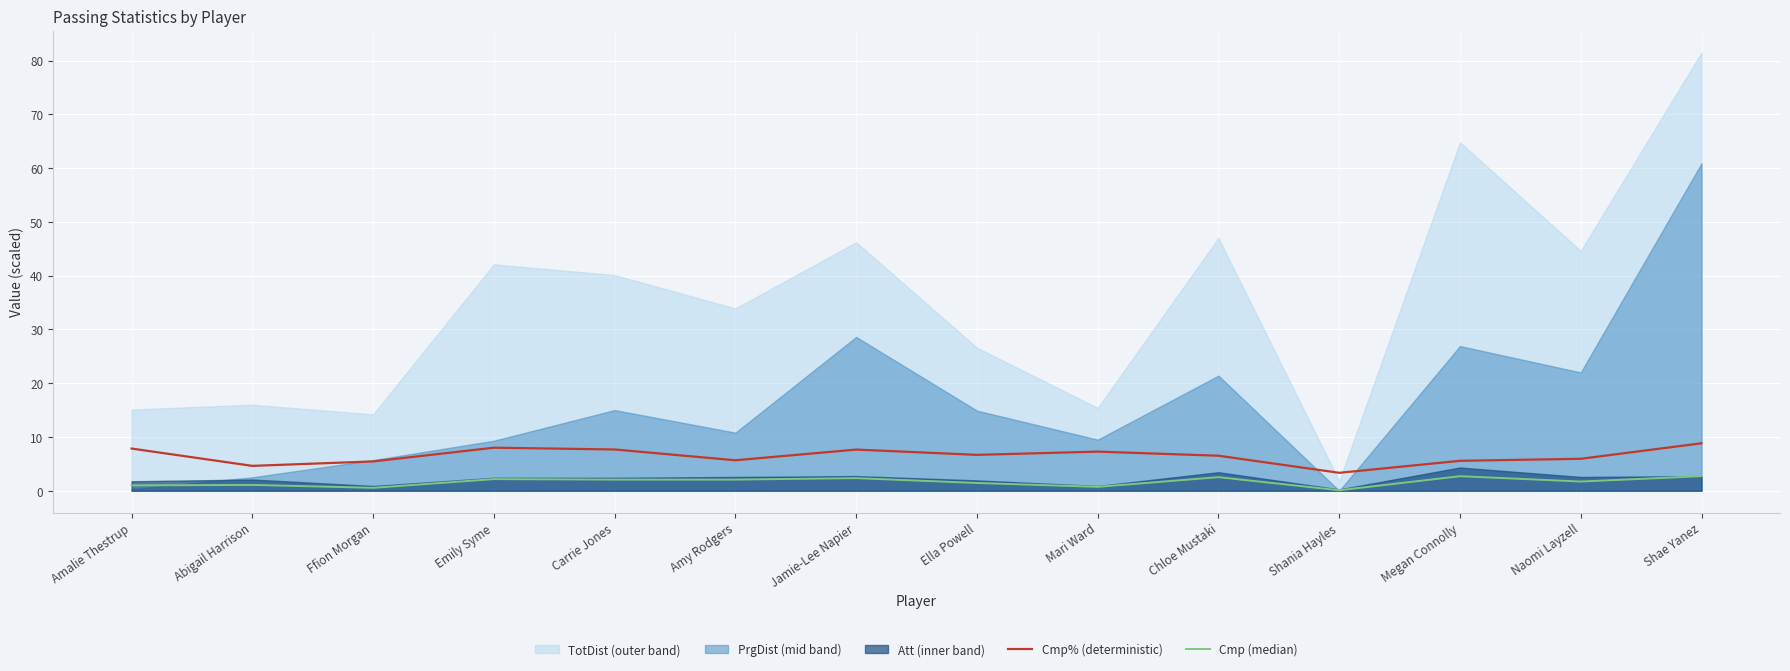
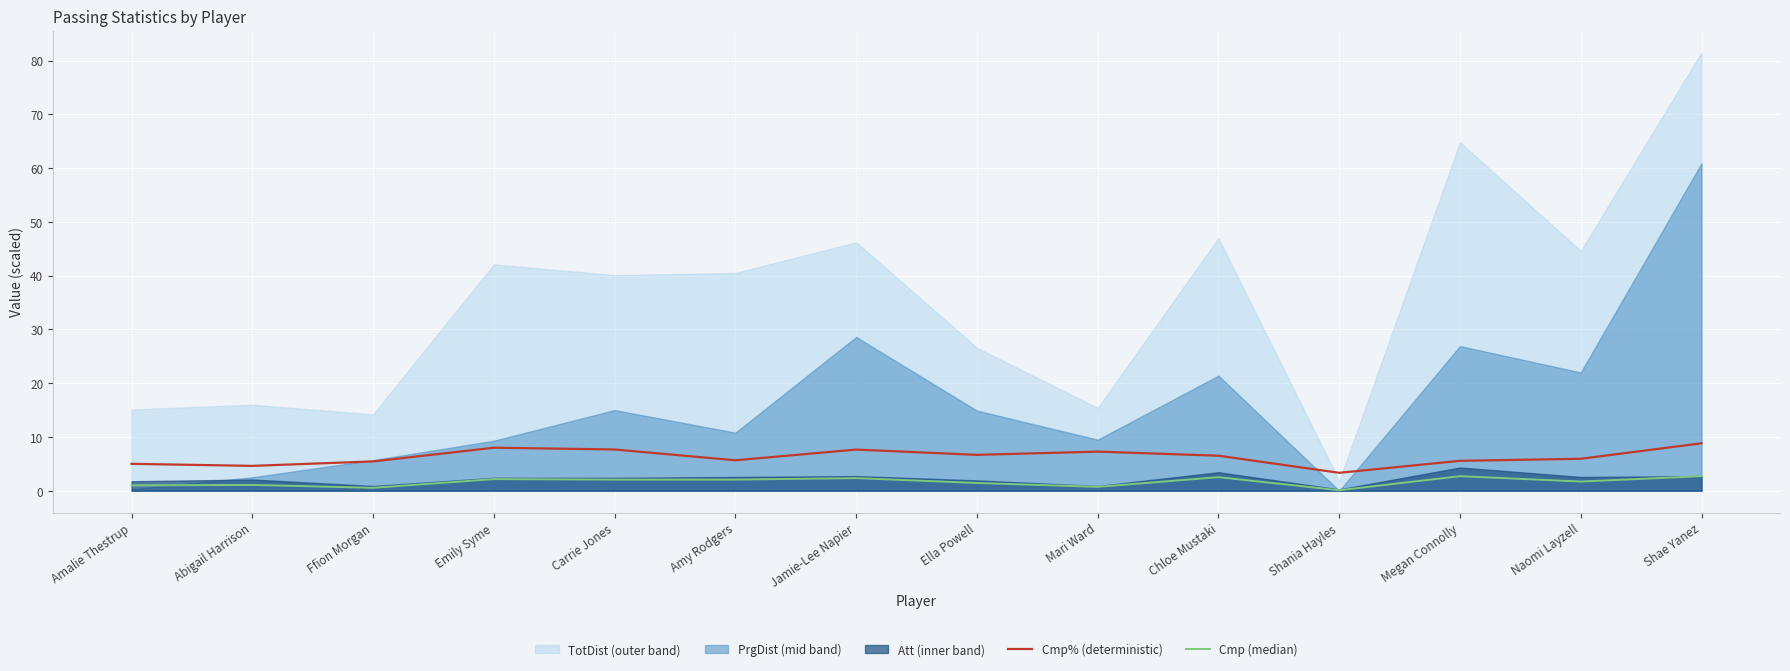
  {
    "Cmp% (deterministic)": {
-     "Amalie Thestrup": 8,
+     "Amalie Thestrup": 5,
      "Abigail Harrison": 5,
      "Emily Syme": 8,
      "Carrie Jones": 8,
      "Amy Rodgers": 6,
      "Jamie-Lee Napier": 8,
      "Ella Powell": 7,
      "Mari Ward": 7,
      "Chloe Mustaki": 7,
      "Shania Hayles": 3,
      "Megan Connolly": 6,
      "Naomi Layzell": 6,
      "Shae Yanez": 9
    },
    "TotDist (outer band)": {
      "Amalie Thestrup": 15,
      "Abigail Harrison": 16,
      "Ffion Morgan": 14,
      "Emily Syme": 42,
      "Carrie Jones": 40,
-     "Amy Rodgers": 34,
+     "Amy Rodgers": 41,
      "Jamie-Lee Napier": 46,
      "Ella Powell": 27,
      "Mari Ward": 15,
      "Chloe Mustaki": 47,
      "Shania Hayles": 2,
      "Megan Connolly": 65,
      "Naomi Layzell": 45,
      "Shae Yanez": 82
    },
    "Cmp (median)": {
      "Amalie Thestrup": 1,
      "Abigail Harrison": 1,
      "Amy Rodgers": 2,
      "Ella Powell": 1,
      "Chloe Mustaki": 3,
      "Megan Connolly": 3,
      "Naomi Layzell": 2
    },
    "PrgDist (mid band)": {
      "Emily Syme": 9,
      "Carrie Jones": 15,
      "Amy Rodgers": 11,
      "Jamie-Lee Napier": 29,
      "Ella Powell": 15,
      "Mari Ward": 10,
      "Chloe Mustaki": 21,
      "Megan Connolly": 27,
      "Naomi Layzell": 22,
      "Shae Yanez": 61
    },
    "Att (inner band)": {
      "Amalie Thestrup": 2,
      "Amy Rodgers": 3,
      "Ella Powell": 2,
      "Chloe Mustaki": 3,
      "Megan Connolly": 4,
      "Naomi Layzell": 3
    }
  }
